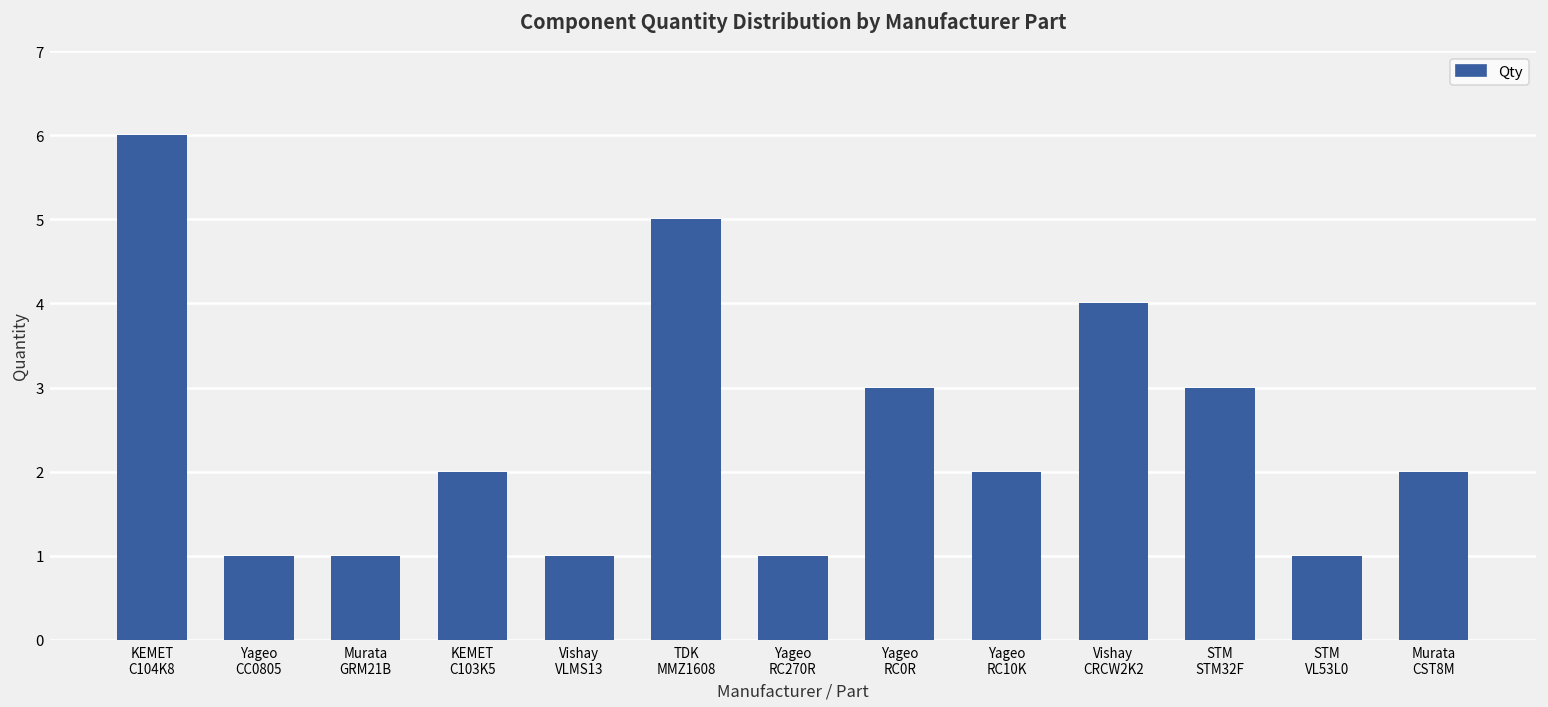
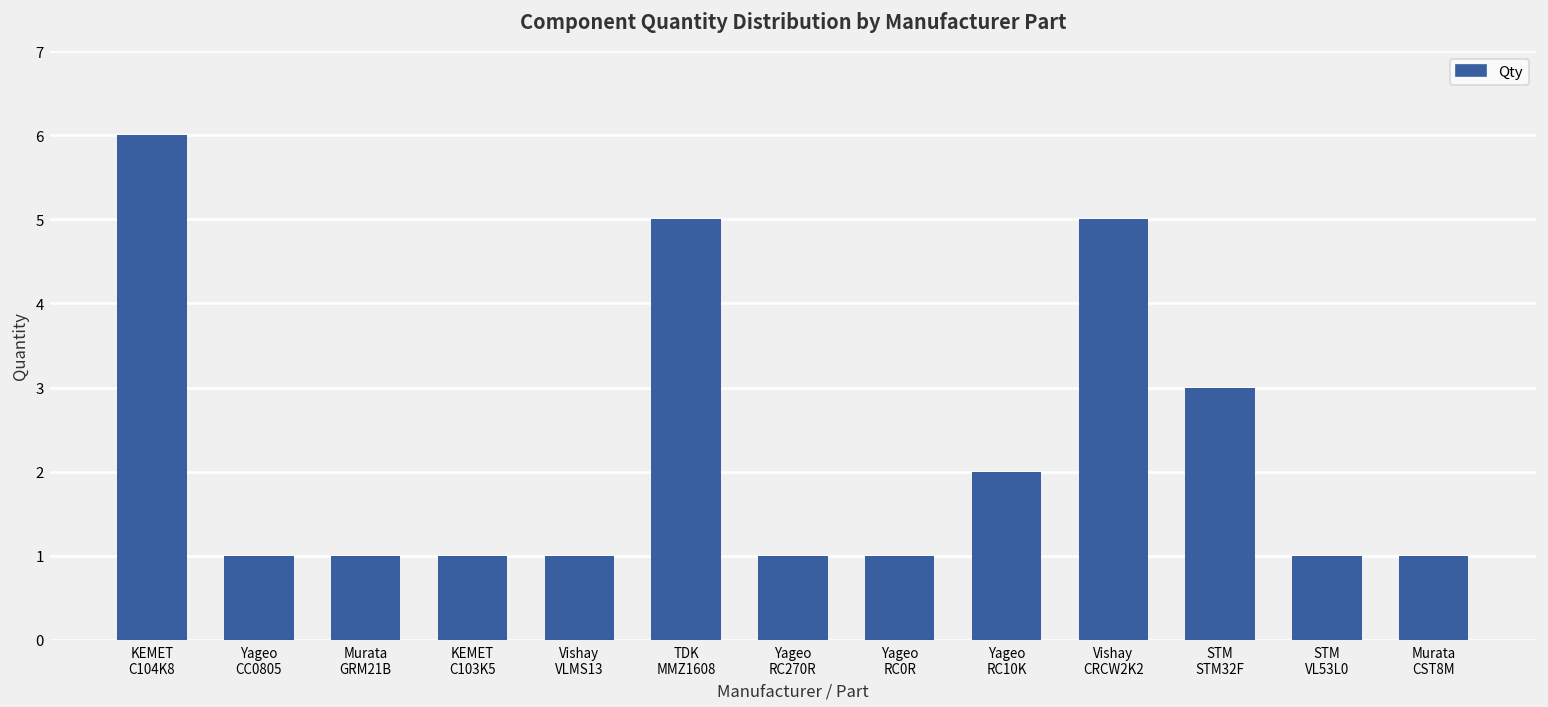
  {
    "KEMET C104K8": 6,
    "Yageo CC0805": 1,
    "Murata GRM21B": 1,
-   "KEMET C103K5": 2,
+   "KEMET C103K5": 1,
    "Vishay VLMS13": 1,
    "TDK MMZ1608": 5,
    "Yageo RC270R": 1,
-   "Yageo RC0R": 3,
+   "Yageo RC0R": 1,
    "Yageo RC10K": 2,
-   "Vishay CRCW2K2": 4,
+   "Vishay CRCW2K2": 5,
    "STM STM32F": 3,
    "STM VL53L0": 1,
-   "Murata CST8M": 2
+   "Murata CST8M": 1
  }
